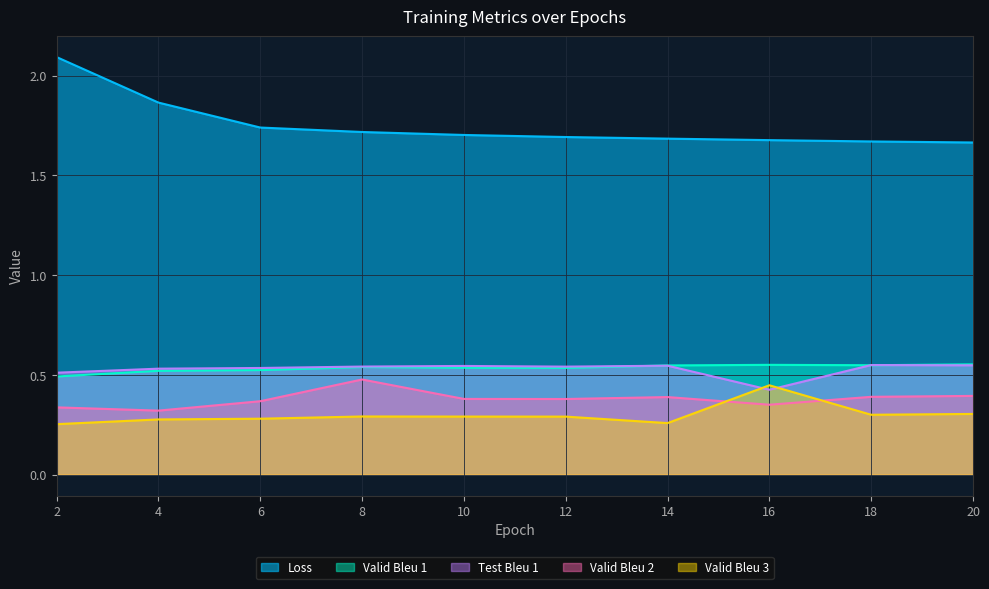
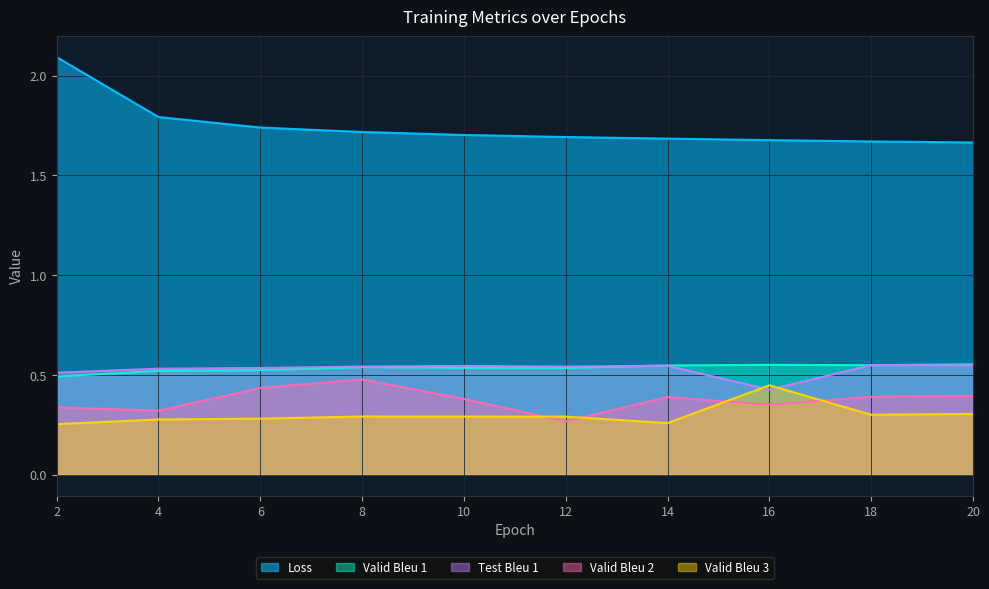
  {
    "Loss": {
      "2": 2.09,
-     "4": 1.87,
+     "4": 1.79,
      "6": 1.74,
      "8": 1.72,
      "10": 1.70,
      "12": 1.69,
      "14": 1.68,
      "16": 1.68,
      "18": 1.67,
      "20": 1.67
    },
    "Valid Bleu 1": {
      "2": 0.49,
      "16": 0.55
    },
    "Test Bleu 1": {
      "2": 0.51,
      "16": 0.43
    },
    "Valid Bleu 2": {
      "2": 0.34,
      "4": 0.32,
-     "6": 0.37,
+     "6": 0.43,
      "8": 0.48,
      "10": 0.38,
-     "12": 0.38,
+     "12": 0.27,
      "14": 0.39,
      "16": 0.35,
      "18": 0.39,
      "20": 0.39
    },
    "Valid Bleu 3": {
      "2": 0.25,
      "4": 0.28,
      "6": 0.28,
      "8": 0.29,
      "10": 0.29,
      "12": 0.29,
      "14": 0.26,
      "16": 0.45,
      "18": 0.30,
      "20": 0.30
    }
  }
